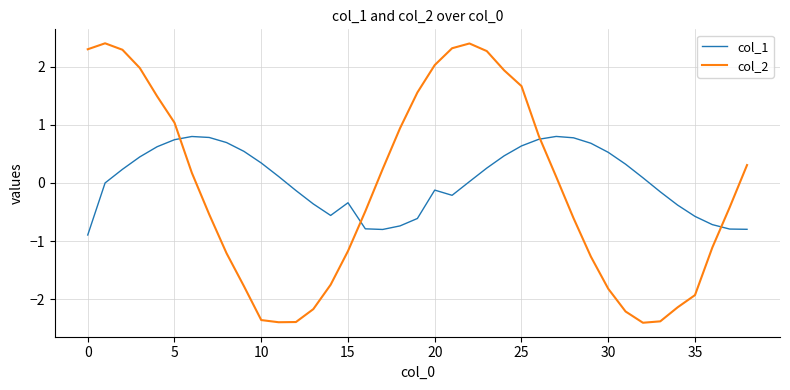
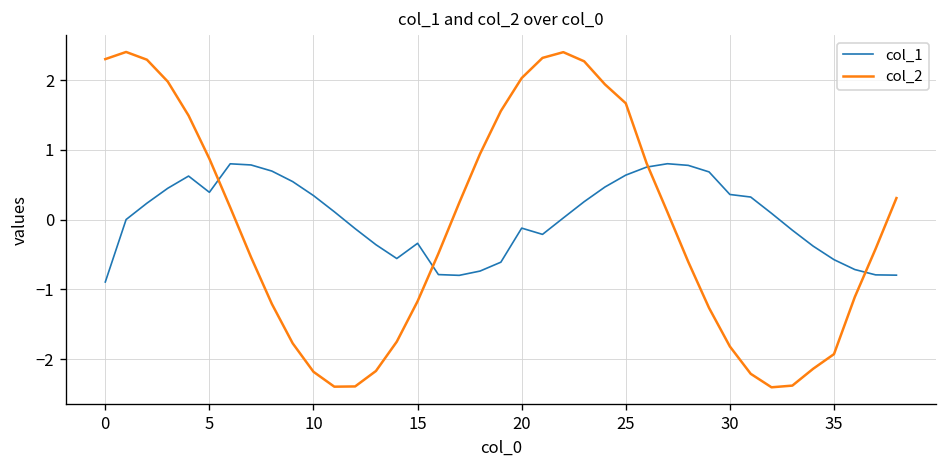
  {
    "col_1": {
      "0": -0.9,
-     "5": 0.7,
+     "5": 0.4,
      "10": 0.3,
      "15": -0.3,
      "20": -0.1,
      "25": 0.6,
-     "30": 0.5,
+     "30": 0.4,
      "35": -0.6
    },
    "col_2": {
      "0": 2.3,
-     "5": 1.0,
-     "10": -2.4,
+     "5": 0.9,
+     "10": -2.2,
      "15": -1.2,
      "20": 2.0,
      "25": 1.7,
      "30": -1.8,
      "35": -1.9
    }
  }
